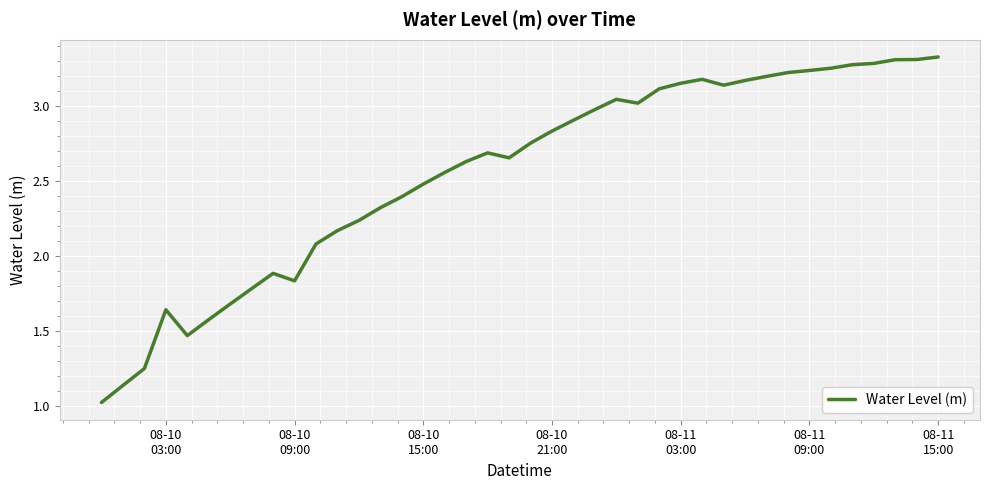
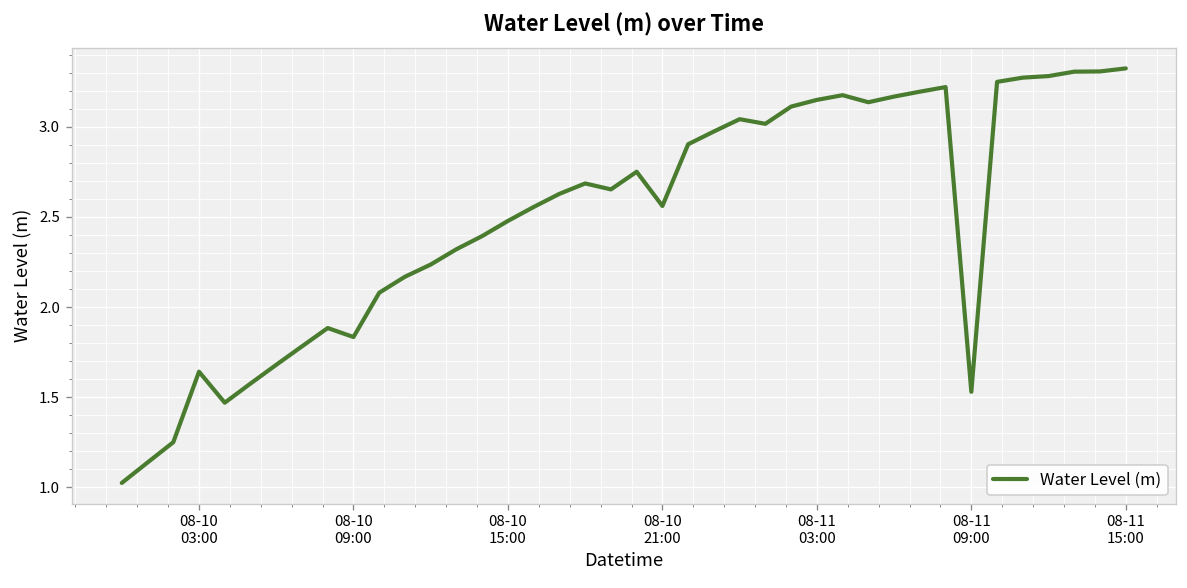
  {
    "08-10 03:00": 1.64,
    "08-10 09:00": 1.83,
    "08-10 15:00": 2.48,
-   "08-10 21:00": 2.83,
+   "08-10 21:00": 2.56,
    "08-11 03:00": 3.15,
-   "08-11 09:00": 3.23,
+   "08-11 09:00": 1.53,
    "08-11 15:00": 3.32
  }
